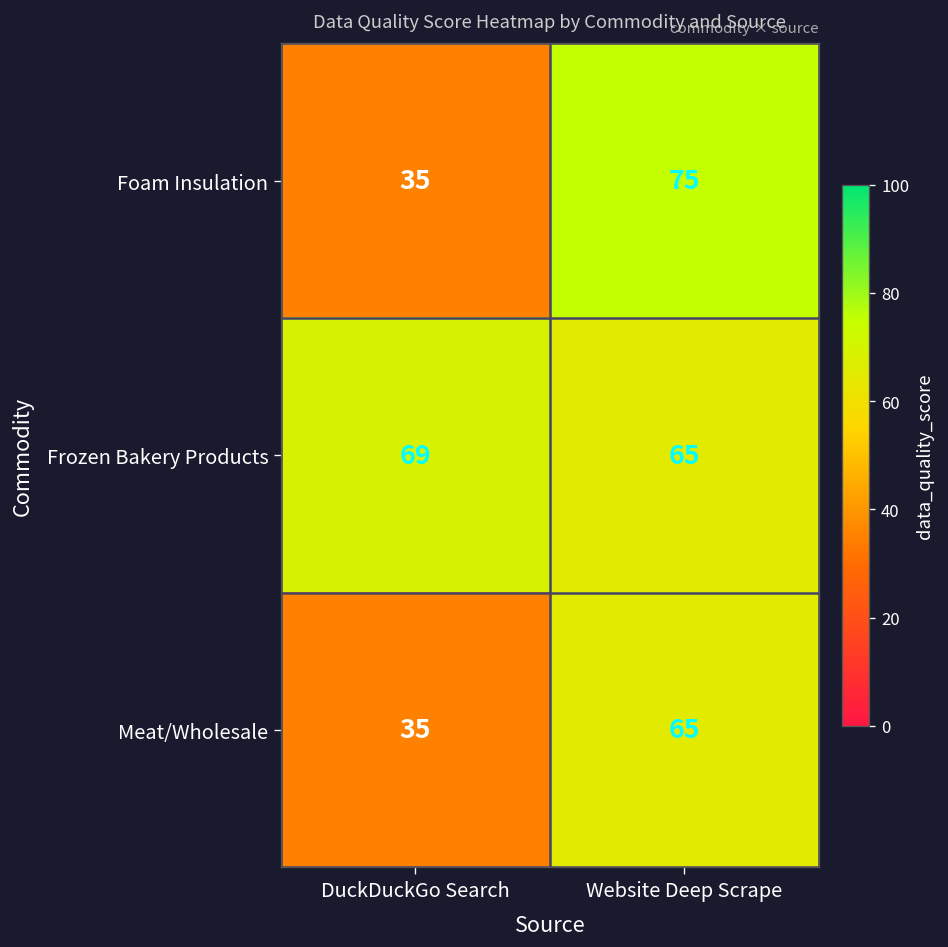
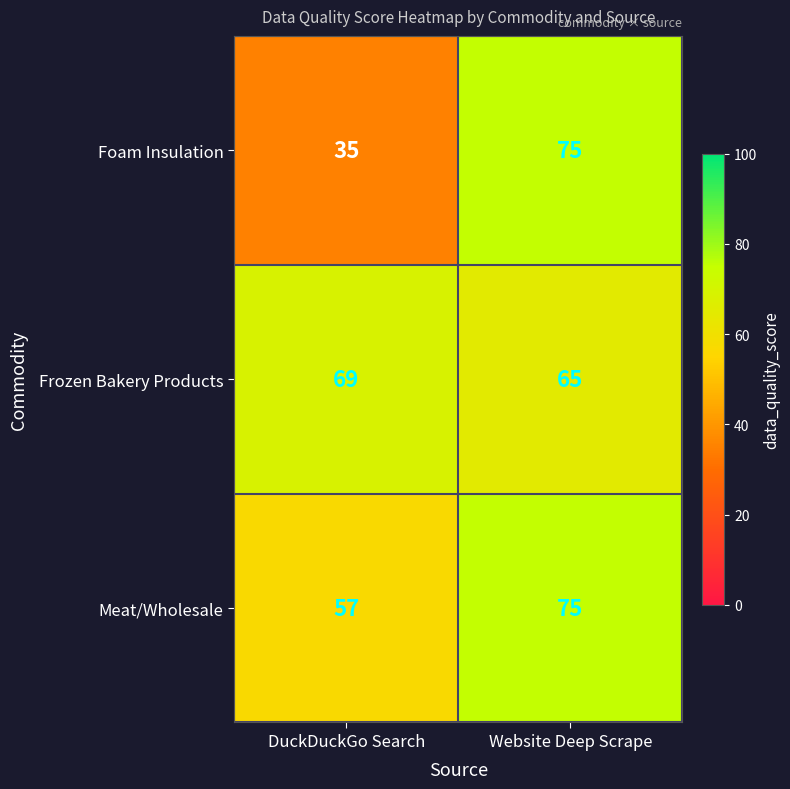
  {
    "Foam Insulation": {
      "DuckDuckGo Search": 35,
      "Website Deep Scrape": 75
    },
    "Frozen Bakery Products": {
      "DuckDuckGo Search": 69,
      "Website Deep Scrape": 65
    },
    "Meat/Wholesale": {
-     "DuckDuckGo Search": 35,
-     "Website Deep Scrape": 65
+     "DuckDuckGo Search": 57,
+     "Website Deep Scrape": 75
    }
  }
